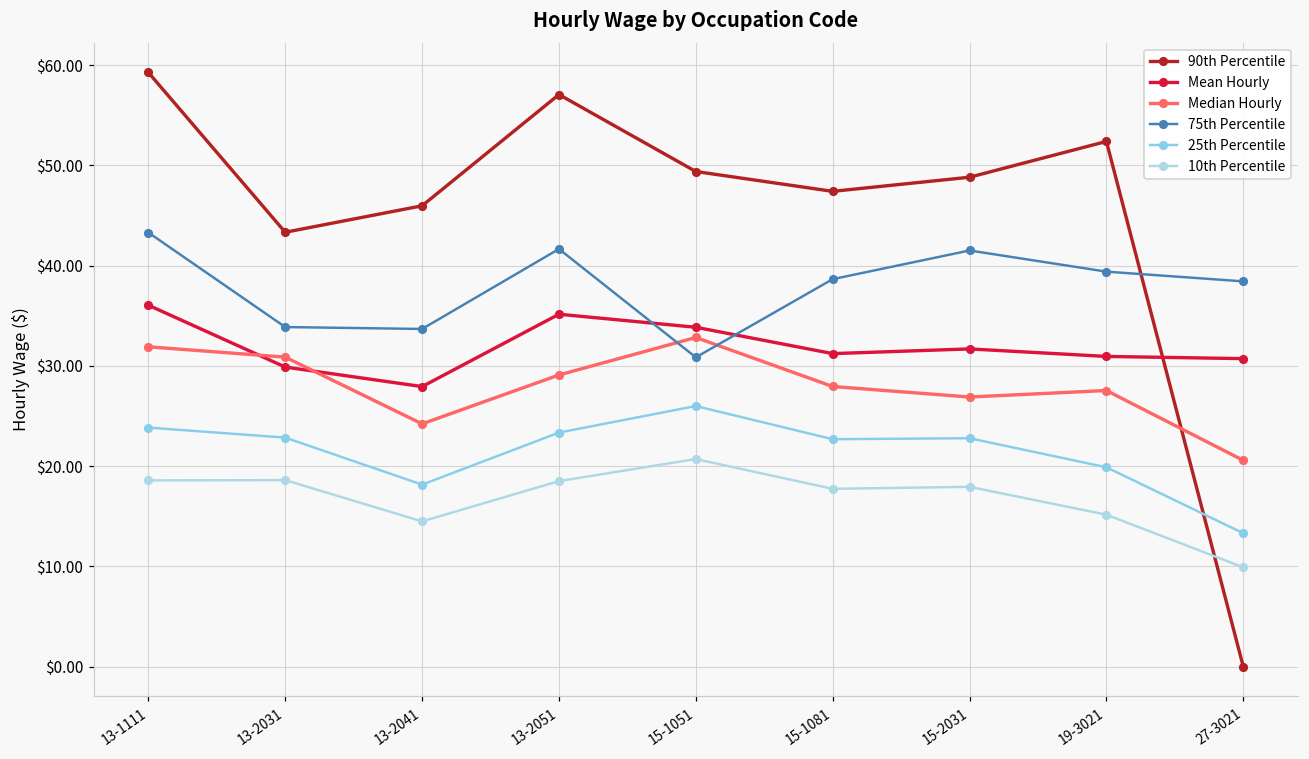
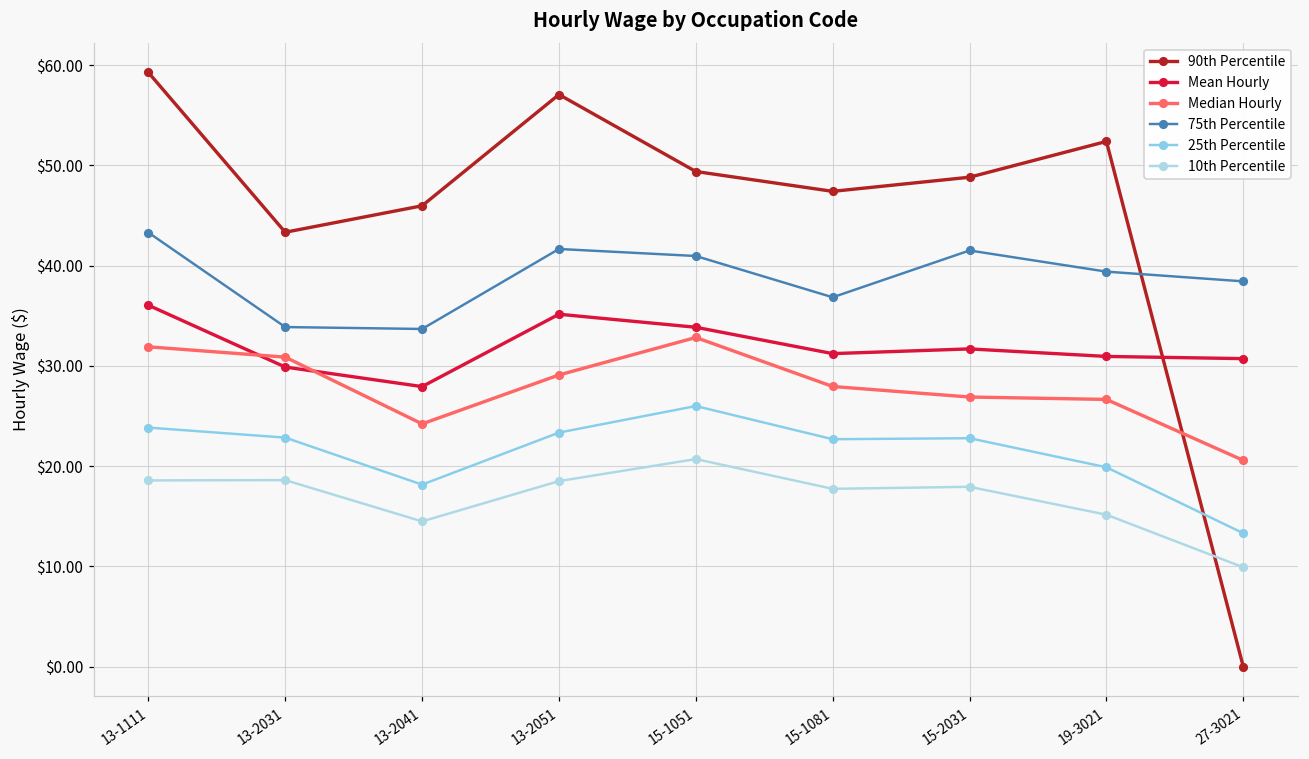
  {
    "Median Hourly": {
      "13-1111": "$32",
      "13-2031": "$31",
      "13-2041": "$24",
      "13-2051": "$29",
      "15-1051": "$33",
      "15-1081": "$28",
      "15-2031": "$27",
-     "19-3021": "$28",
+     "19-3021": "$27",
      "27-3021": "$21"
    },
    "75th Percentile": {
      "13-1111": "$43",
      "13-2031": "$34",
      "13-2041": "$34",
      "13-2051": "$42",
-     "15-1051": "$31",
-     "15-1081": "$39",
+     "15-1051": "$41",
+     "15-1081": "$37",
      "15-2031": "$42",
      "19-3021": "$39",
      "27-3021": "$38"
    }
  }
